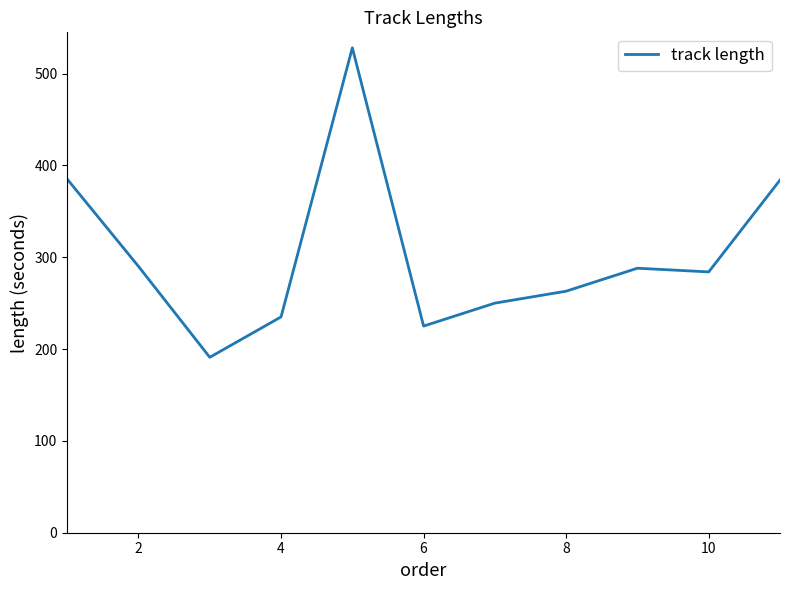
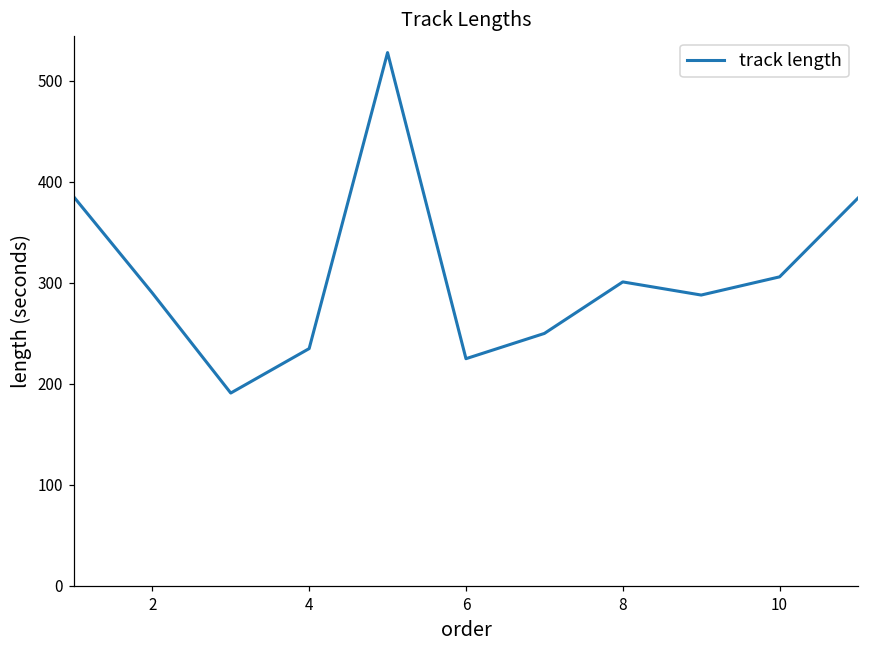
  {
    "2": 290,
    "4": 240,
    "6": 230,
-   "8": 260,
-   "10": 280
+   "8": 300,
+   "10": 310
  }
